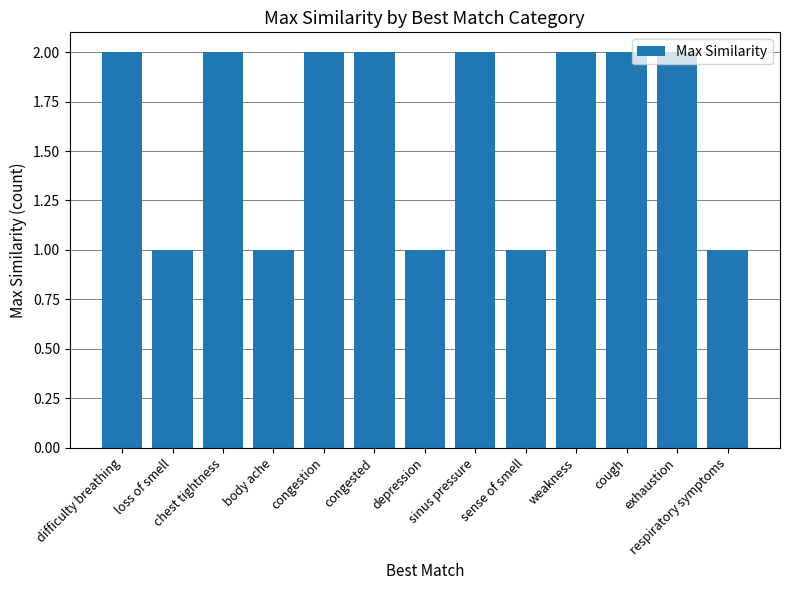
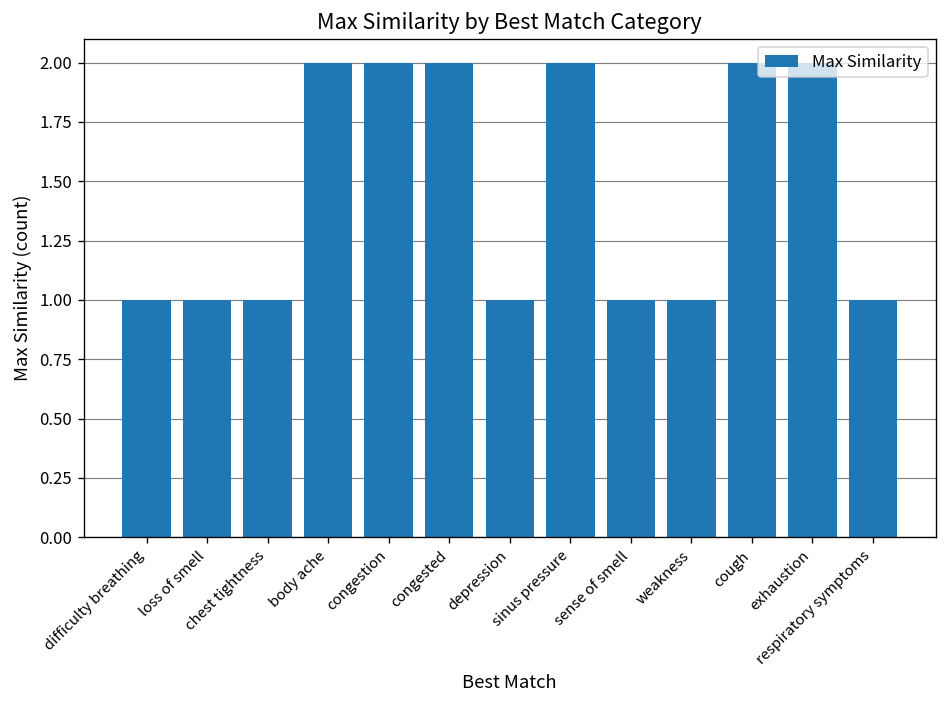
  {
-   "difficulty breathing": 2,
+   "difficulty breathing": 1,
    "loss of smell": 1,
-   "chest tightness": 2,
-   "body ache": 1,
+   "chest tightness": 1,
+   "body ache": 2,
    "congestion": 2,
    "congested": 2,
    "depression": 1,
    "sinus pressure": 2,
    "sense of smell": 1,
-   "weakness": 2,
+   "weakness": 1,
    "cough": 2,
    "respiratory symptoms": 1
  }
